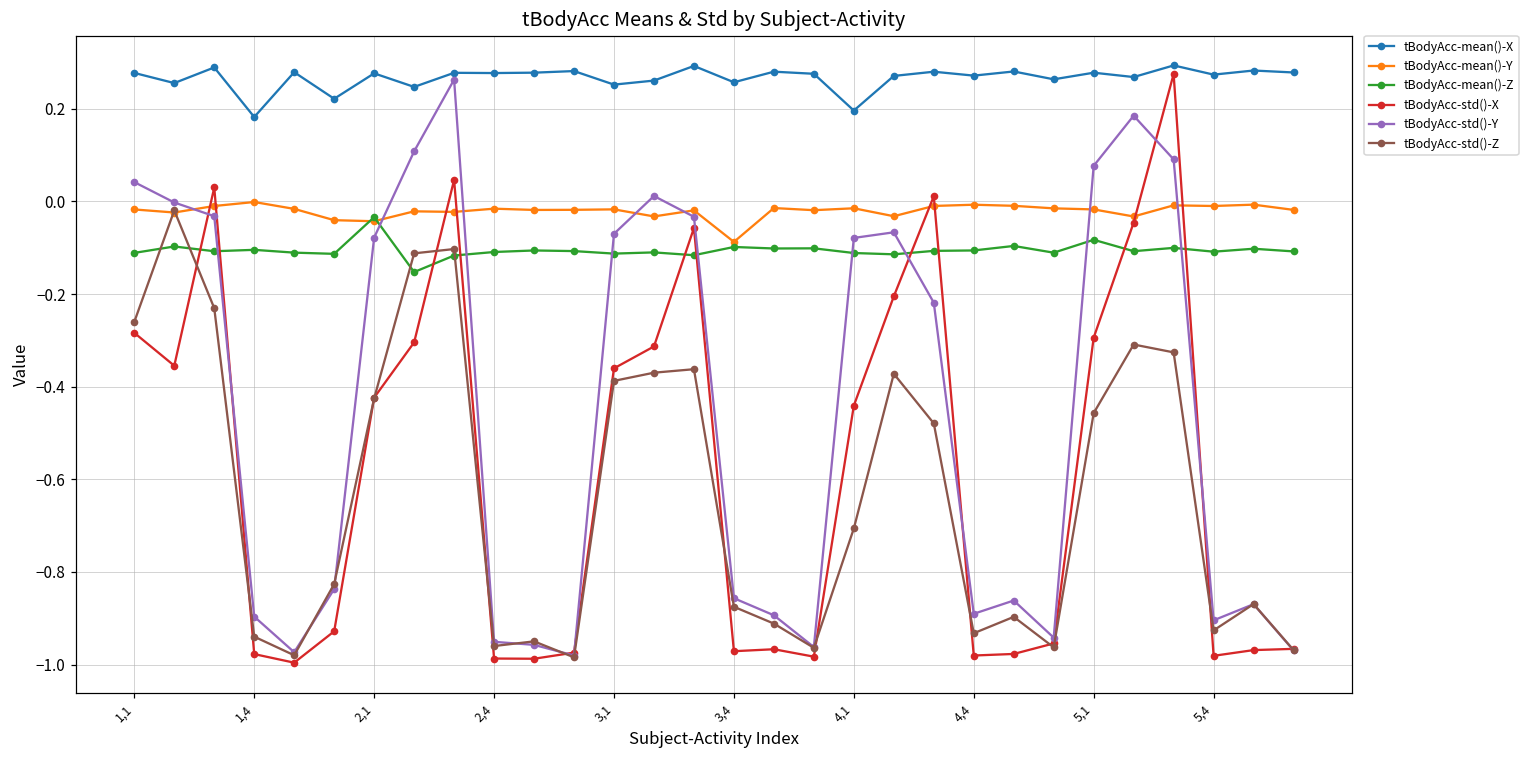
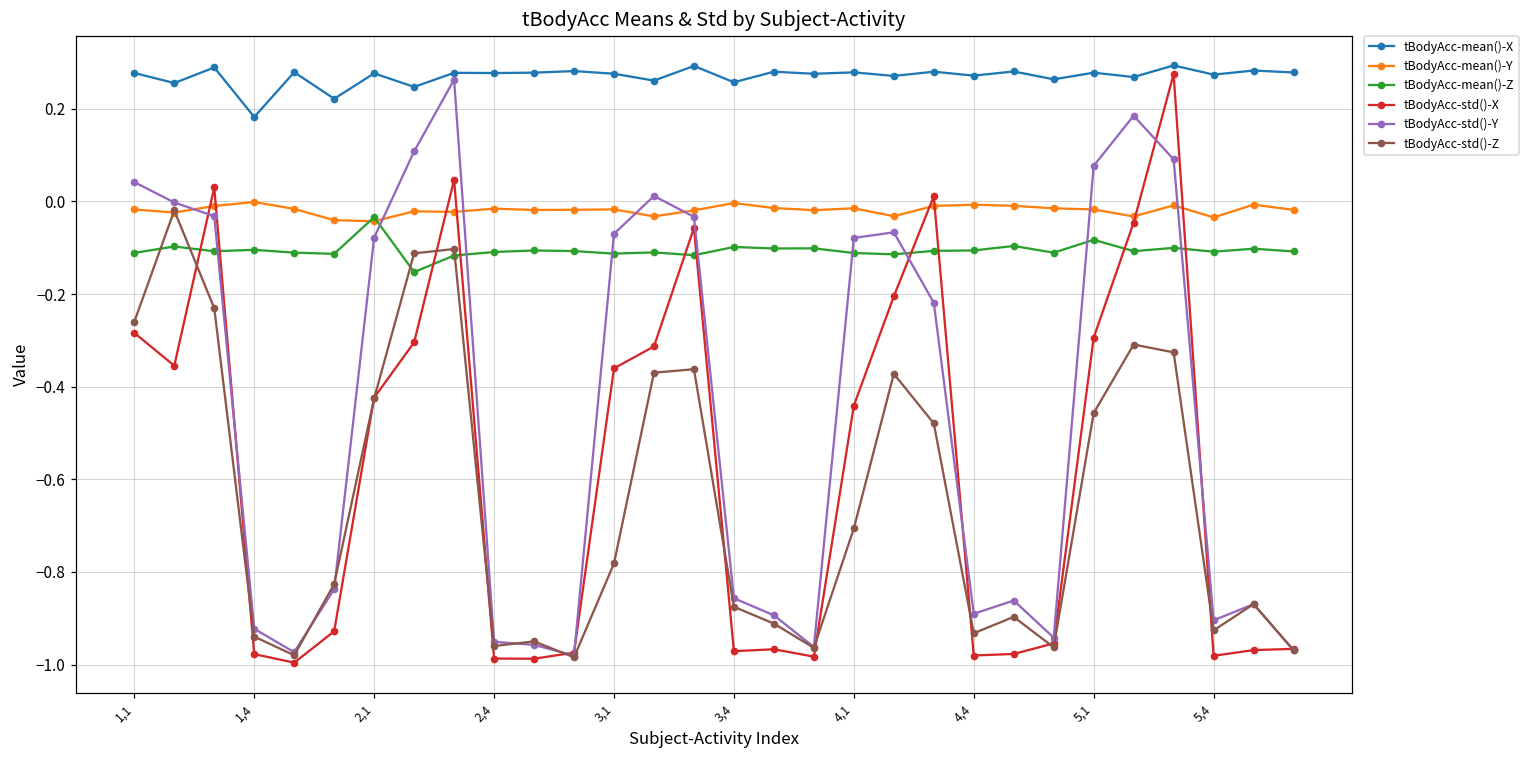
  {
    "tBodyAcc-mean()-X": {
      "1,1": 0.28,
      "1,4": 0.18,
      "2,1": 0.28,
      "2,4": 0.28,
-     "3,1": 0.25,
+     "3,1": 0.28,
      "3,4": 0.26,
-     "4,1": 0.20,
+     "4,1": 0.28,
      "4,4": 0.27,
      "5,1": 0.28,
      "5,4": 0.27
    },
    "tBodyAcc-mean()-Y": {
      "1,1": -0.02,
      "1,4": 0.00,
      "2,1": -0.04,
      "2,4": -0.02,
      "3,1": -0.02,
-     "3,4": -0.09,
+     "3,4": 0.00,
      "4,1": -0.01,
      "4,4": -0.01,
      "5,1": -0.02,
-     "5,4": -0.01
+     "5,4": -0.03
    },
    "tBodyAcc-mean()-Z": {
      "1,1": -0.11,
      "1,4": -0.10,
      "2,1": -0.03,
      "2,4": -0.11,
      "3,1": -0.11,
      "3,4": -0.10,
      "4,1": -0.11,
      "4,4": -0.11,
      "5,1": -0.08,
      "5,4": -0.11
    },
    "tBodyAcc-std()-X": {
      "1,1": -0.28,
      "1,4": -0.98,
      "2,4": -0.99,
      "3,1": -0.36,
      "3,4": -0.97,
      "4,1": -0.44,
      "4,4": -0.98,
      "5,1": -0.29,
      "5,4": -0.98
    },
    "tBodyAcc-std()-Y": {
      "1,1": 0.04,
-     "1,4": -0.90,
+     "1,4": -0.92,
      "2,1": -0.08,
      "2,4": -0.95,
      "3,1": -0.07,
      "3,4": -0.86,
      "4,1": -0.08,
      "4,4": -0.89,
      "5,1": 0.08,
      "5,4": -0.90
    },
    "tBodyAcc-std()-Z": {
      "1,1": -0.26,
      "1,4": -0.94,
      "2,4": -0.96,
-     "3,1": -0.39,
+     "3,1": -0.78,
      "3,4": -0.88,
      "4,1": -0.71,
      "4,4": -0.93,
      "5,1": -0.46,
      "5,4": -0.93
    }
  }
